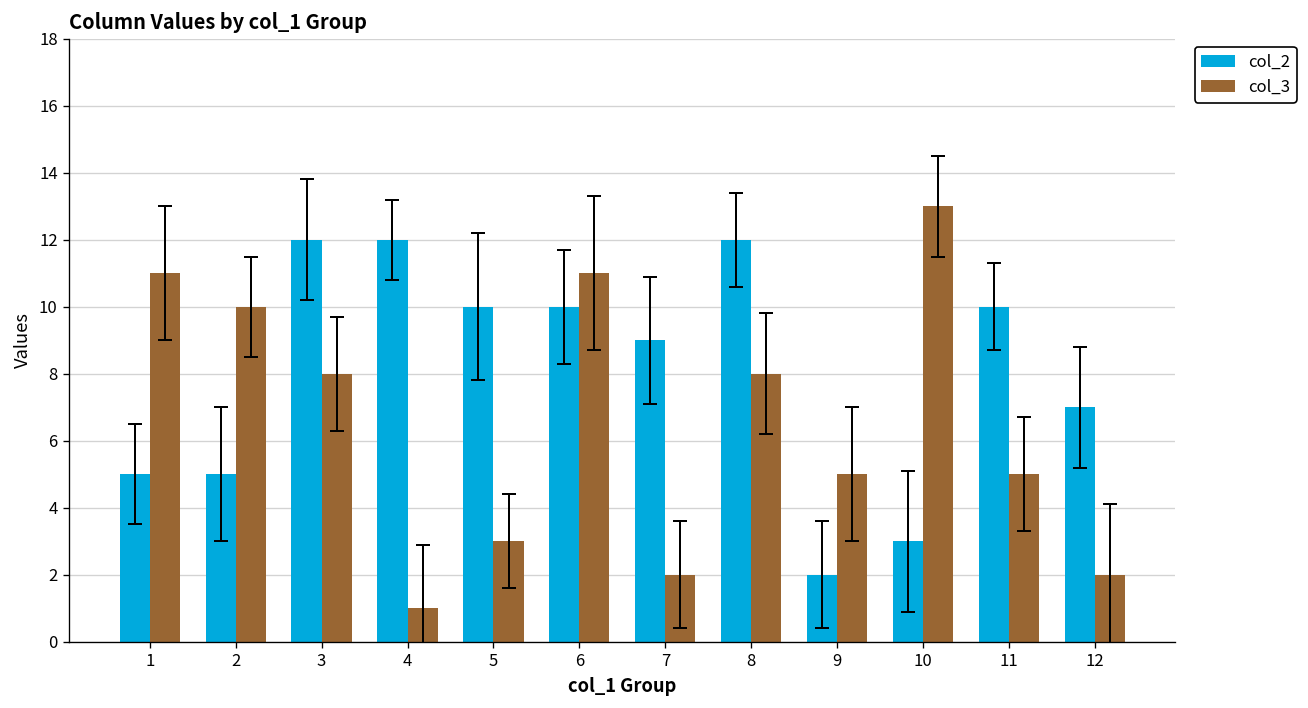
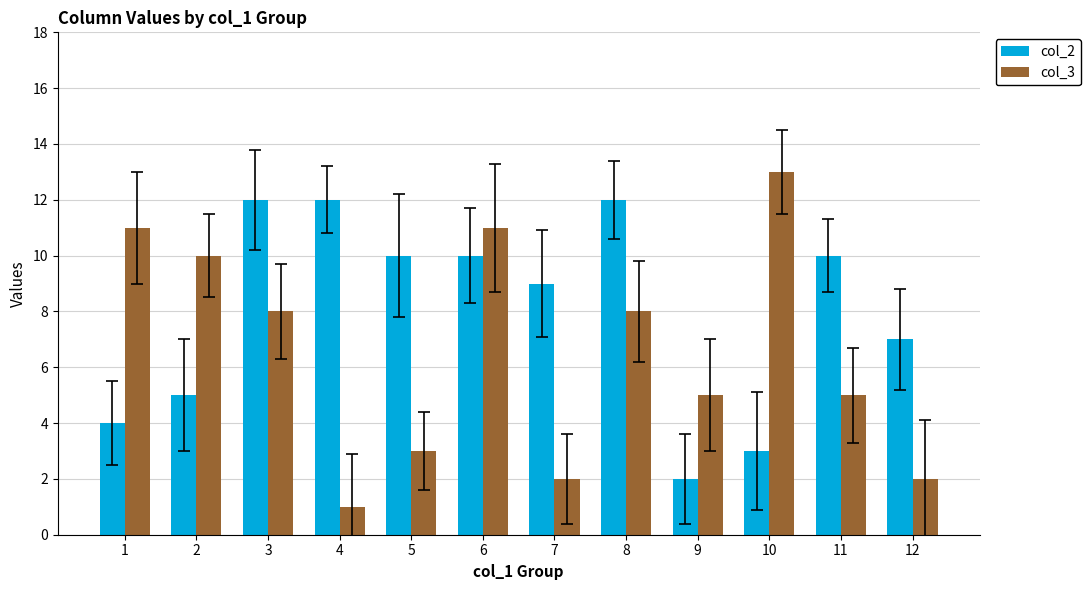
  {
    "col_2": {
-     "1": 5,
+     "1": 4,
      "2": 5,
      "3": 12,
      "4": 12,
      "5": 10,
      "6": 10,
      "7": 9,
      "8": 12,
      "9": 2,
      "10": 3,
      "11": 10,
      "12": 7
    },
    "col_3": {
      "1": 11,
      "2": 10,
      "3": 8,
      "4": 1,
      "5": 3,
      "6": 11,
      "7": 2,
      "8": 8,
      "9": 5,
      "10": 13,
      "11": 5,
      "12": 2
    }
  }
